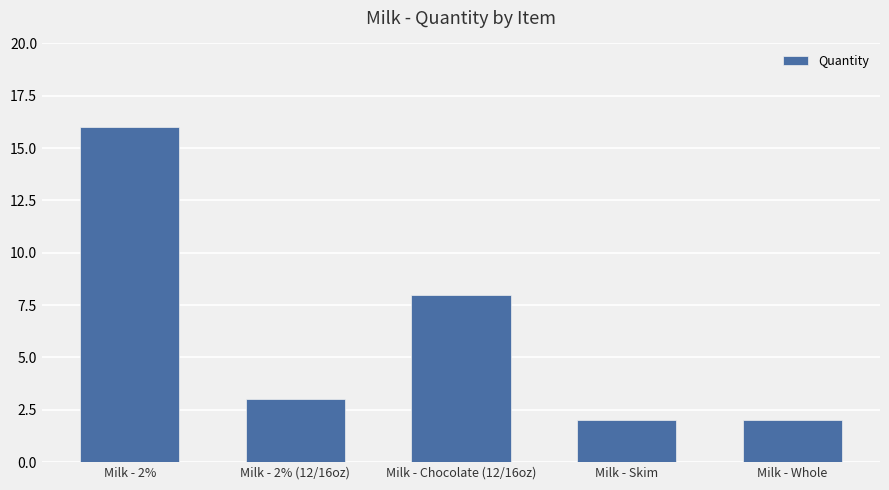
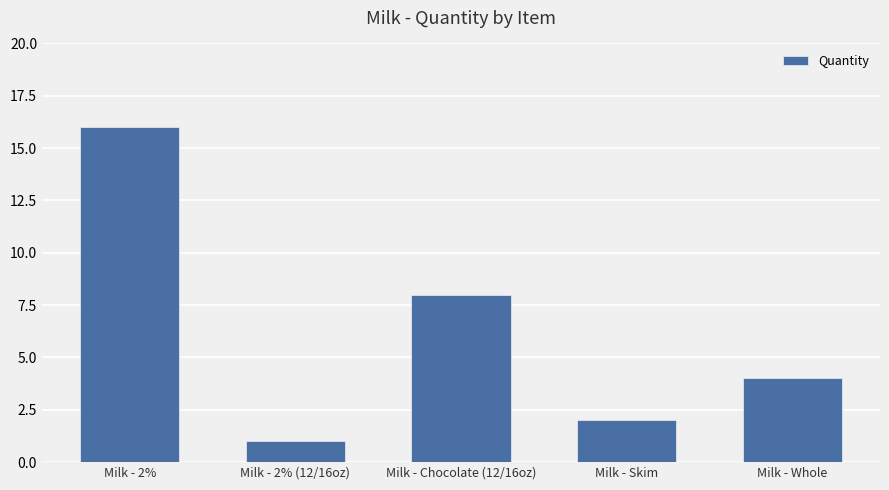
  {
    "Milk - 2%": 16,
-   "Milk - 2% (12/16oz)": 3,
+   "Milk - 2% (12/16oz)": 1,
    "Milk - Chocolate (12/16oz)": 8,
    "Milk - Skim": 2,
-   "Milk - Whole": 2
+   "Milk - Whole": 4
  }
